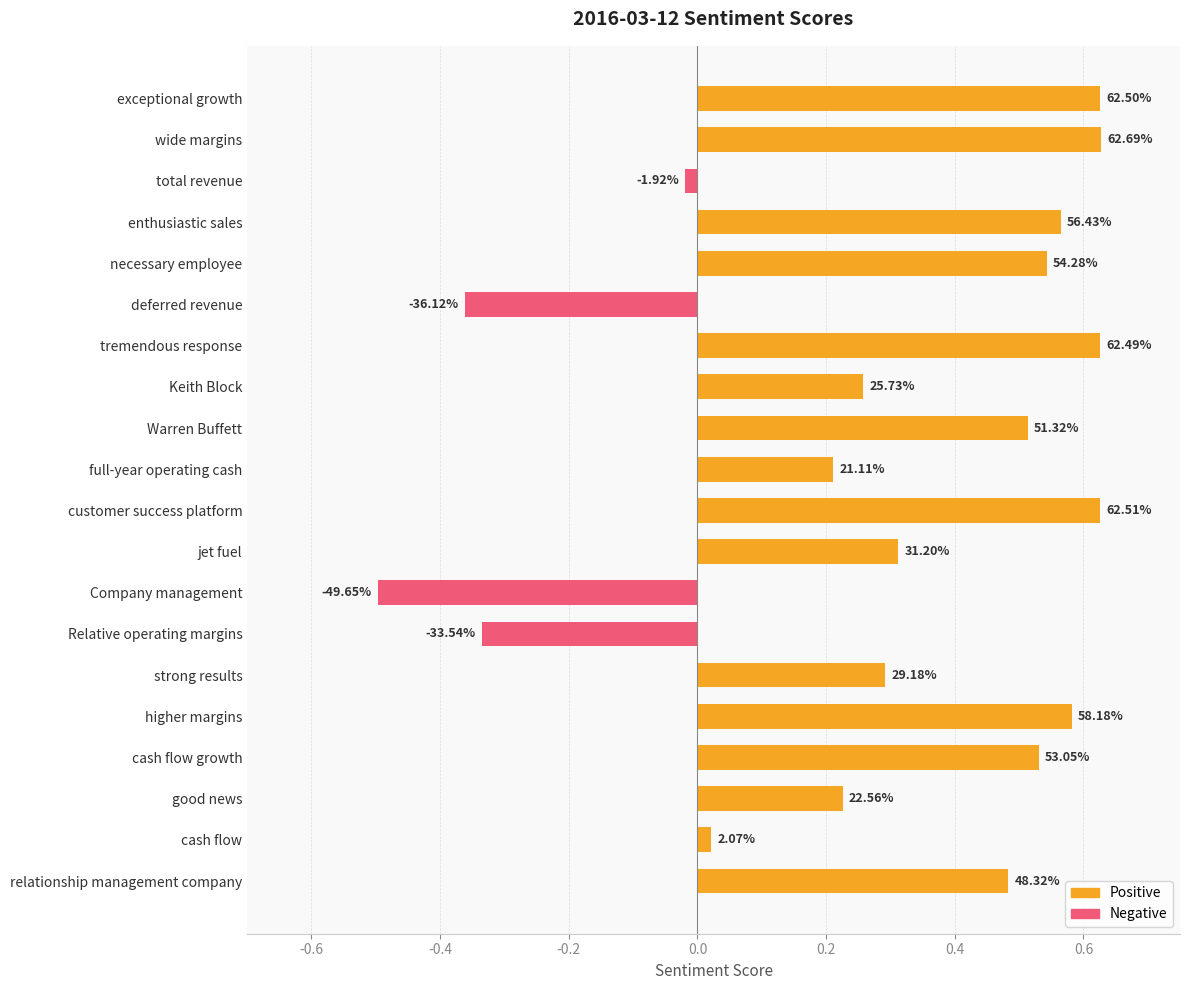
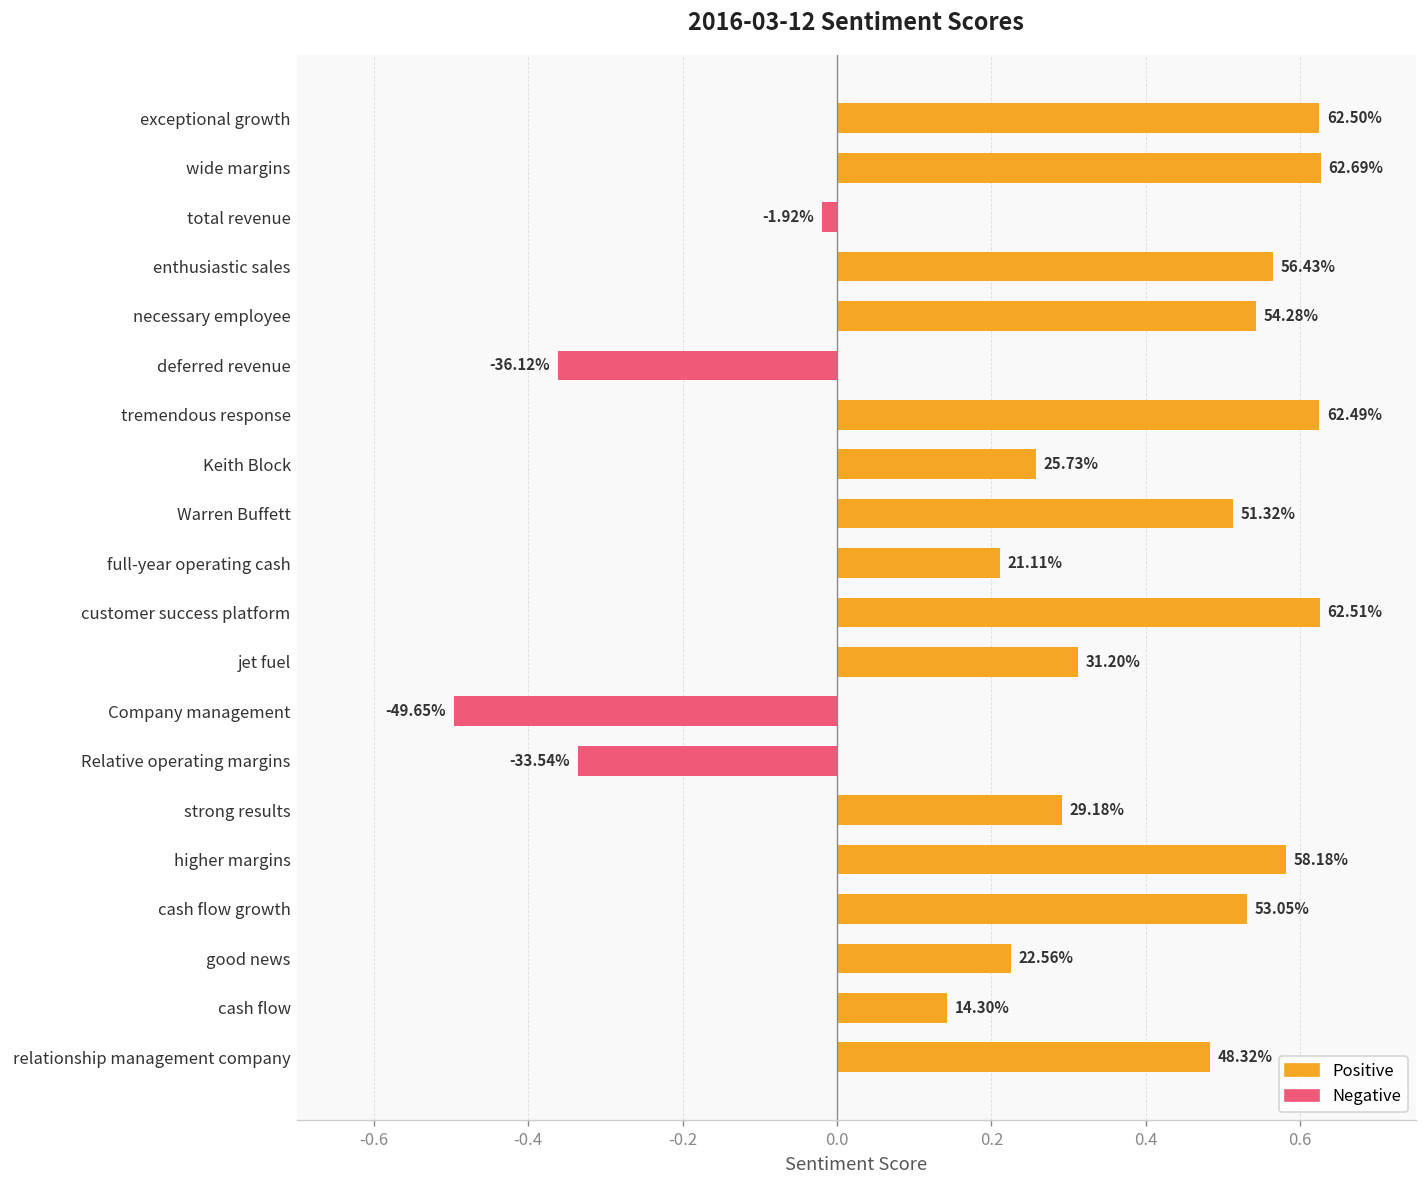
  {
    "exceptional growth": "62.50%",
    "wide margins": "62.69%",
    "total revenue": "-1.92%",
    "enthusiastic sales": "56.43%",
    "necessary employee": "54.28%",
    "deferred revenue": "-36.12%",
    "tremendous response": "62.49%",
    "Keith Block": "25.73%",
    "Warren Buffett": "51.32%",
    "full-year operating cash": "21.11%",
    "customer success platform": "62.51%",
    "jet fuel": "31.20%",
    "Company management": "-49.65%",
    "Relative operating margins": "-33.54%",
    "strong results": "29.18%",
    "higher margins": "58.18%",
    "cash flow growth": "53.05%",
    "good news": "22.56%",
-   "cash flow": "2.07%",
+   "cash flow": "14.30%",
    "relationship management company": "48.32%"
  }
